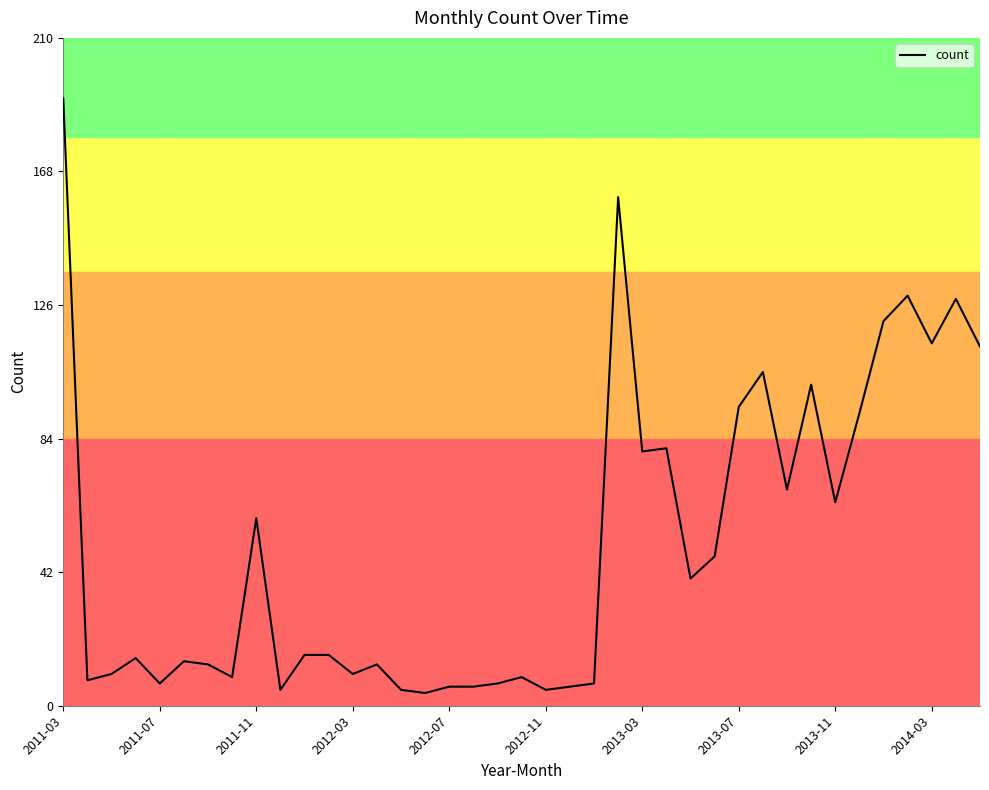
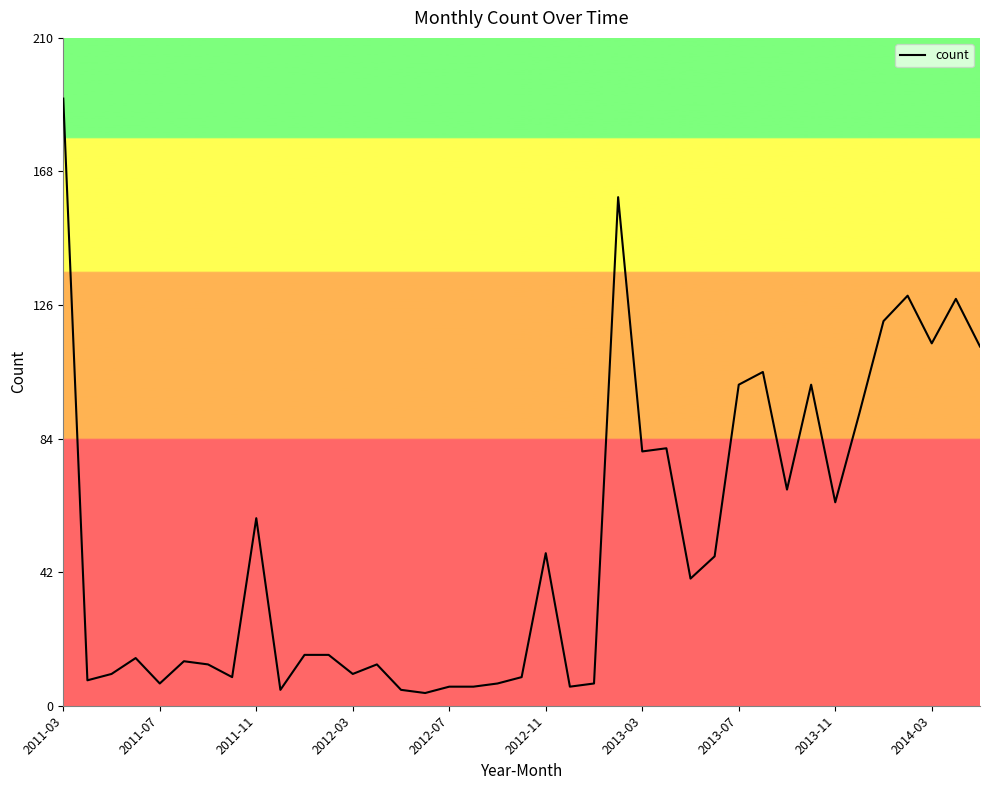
  {
    "2011-03": 191,
    "2011-07": 7,
    "2011-11": 59,
    "2012-03": 10,
    "2012-07": 6,
-   "2012-11": 5,
+   "2012-11": 48,
    "2013-03": 80,
-   "2013-07": 94,
+   "2013-07": 101,
    "2013-11": 64,
    "2014-03": 114
  }
